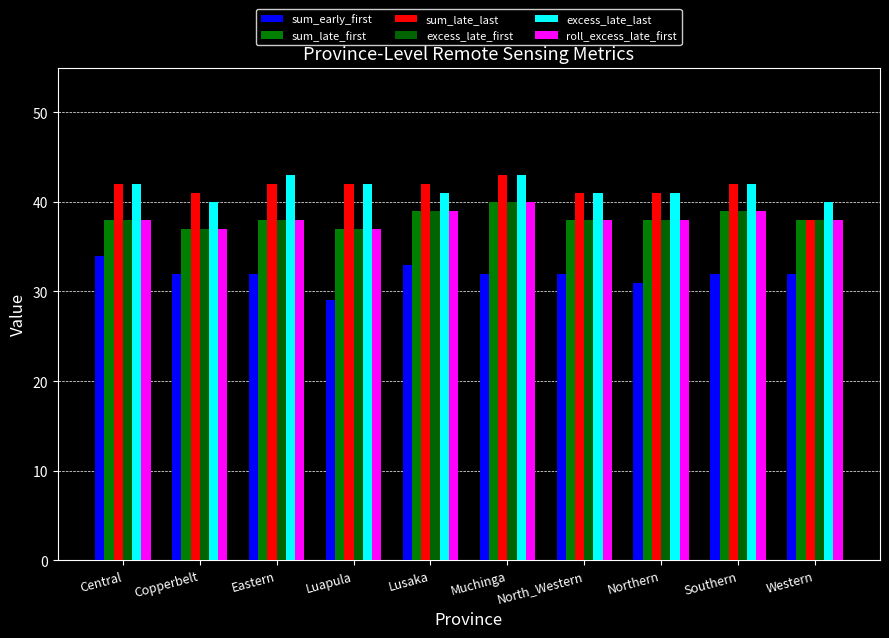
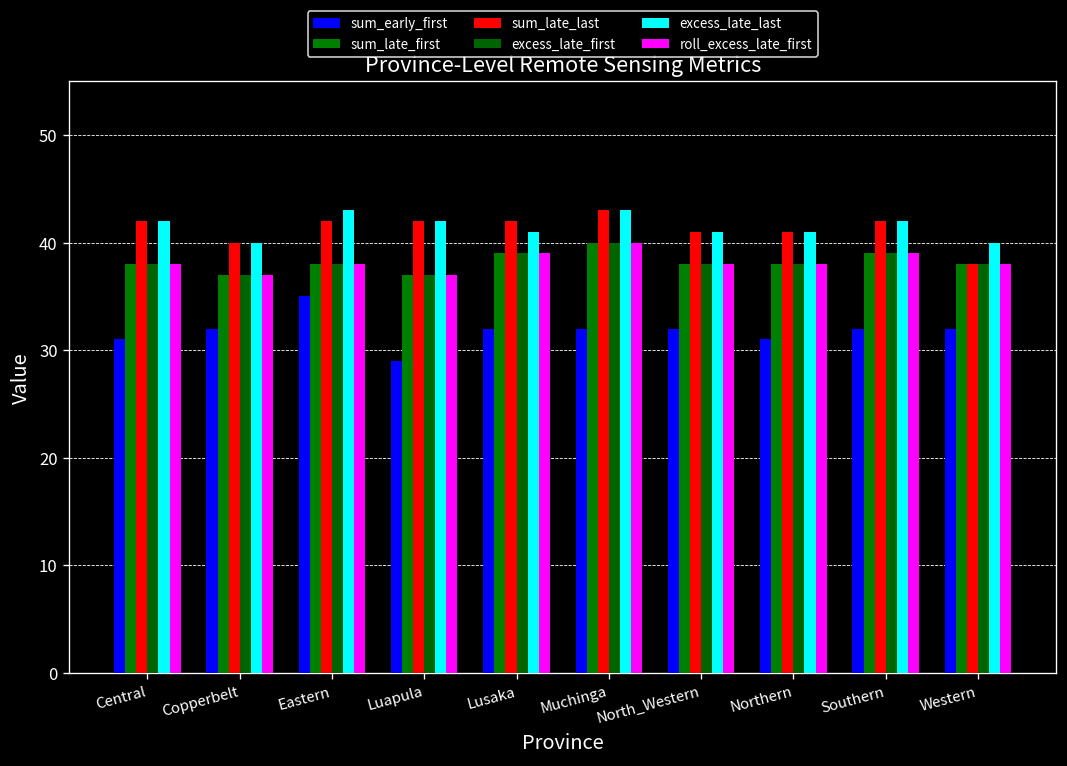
  {
    "sum_early_first": {
-     "Central": 34,
+     "Central": 31,
      "Copperbelt": 32,
-     "Eastern": 32,
+     "Eastern": 35,
      "Luapula": 29,
-     "Lusaka": 33,
+     "Lusaka": 32,
      "Muchinga": 32,
      "North_Western": 32,
      "Northern": 31,
      "Southern": 32,
      "Western": 32
    },
    "sum_late_last": {
      "Central": 42,
-     "Copperbelt": 41,
+     "Copperbelt": 40,
      "Eastern": 42,
      "Luapula": 42,
      "Lusaka": 42,
      "Muchinga": 43,
      "North_Western": 41,
      "Northern": 41,
      "Southern": 42,
      "Western": 38
    },
    "excess_late_last": {
      "Central": 42,
      "Copperbelt": 40,
      "Eastern": 43,
      "Luapula": 42,
      "Lusaka": 41,
      "Muchinga": 43,
      "North_Western": 41,
      "Northern": 41,
      "Southern": 42,
      "Western": 40
    },
    "roll_excess_late_first": {
      "Central": 38,
      "Copperbelt": 37,
      "Eastern": 38,
      "Luapula": 37,
      "Lusaka": 39,
      "Muchinga": 40,
      "North_Western": 38,
      "Northern": 38,
      "Southern": 39,
      "Western": 38
    }
  }
